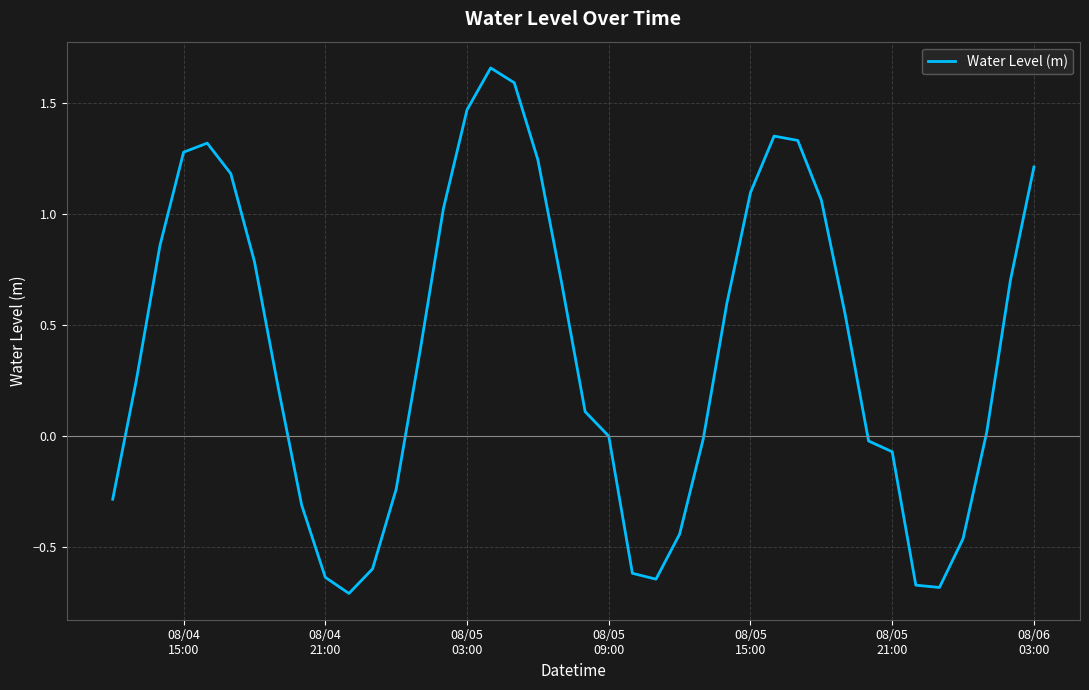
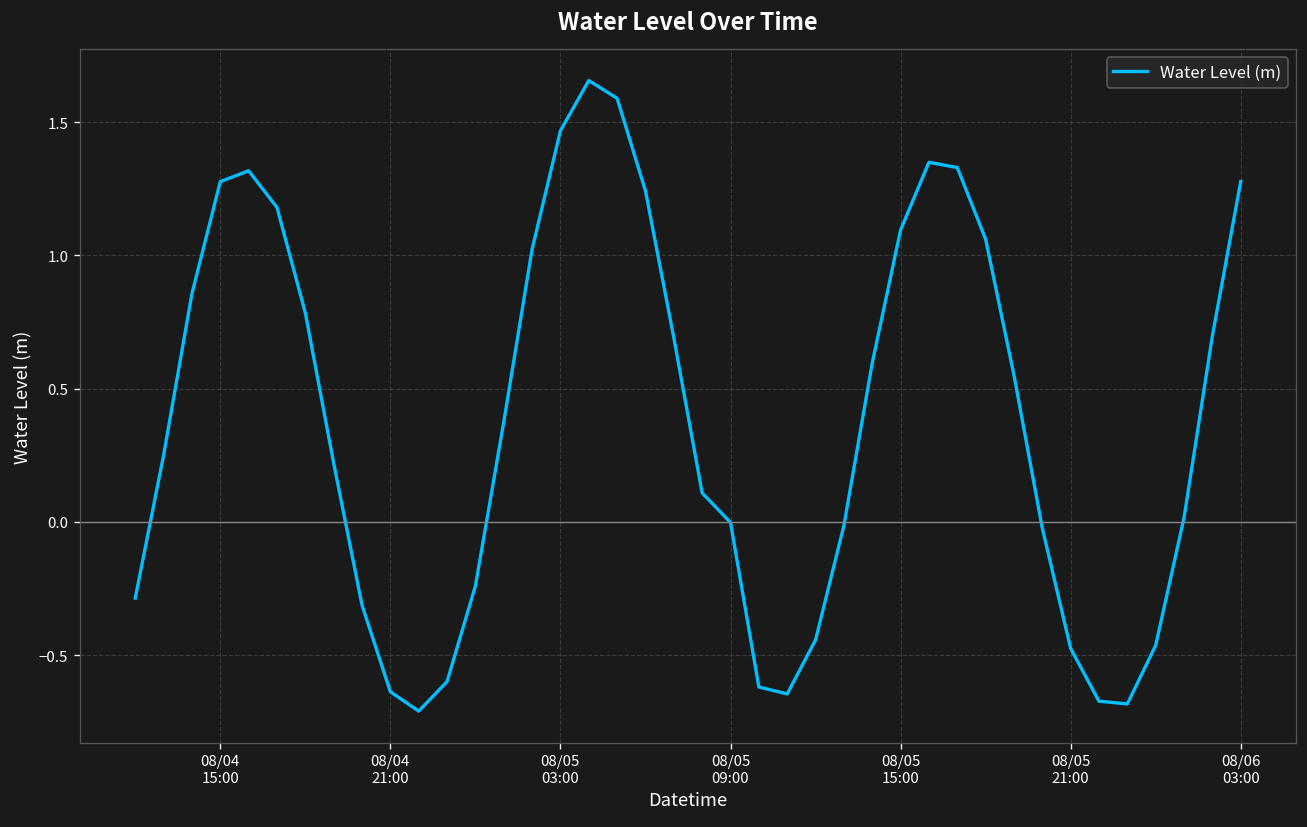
  {
    "08/04 15:00": 1.28,
    "08/04 21:00": -0.64,
    "08/05 03:00": 1.47,
    "08/05 09:00": 0.00,
    "08/05 15:00": 1.10,
-   "08/05 21:00": -0.07,
-   "08/06 03:00": 1.21
+   "08/05 21:00": -0.47,
+   "08/06 03:00": 1.28
  }
